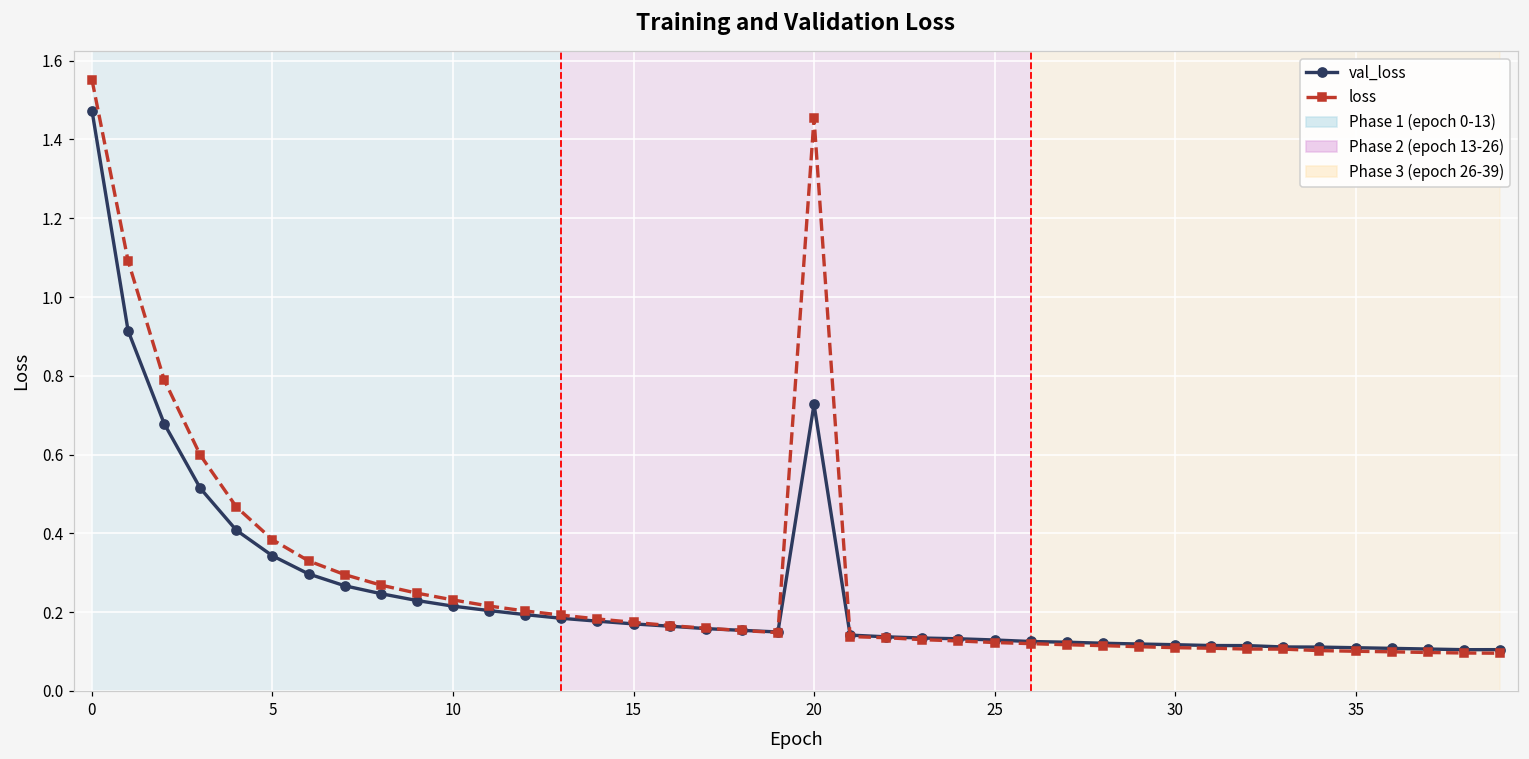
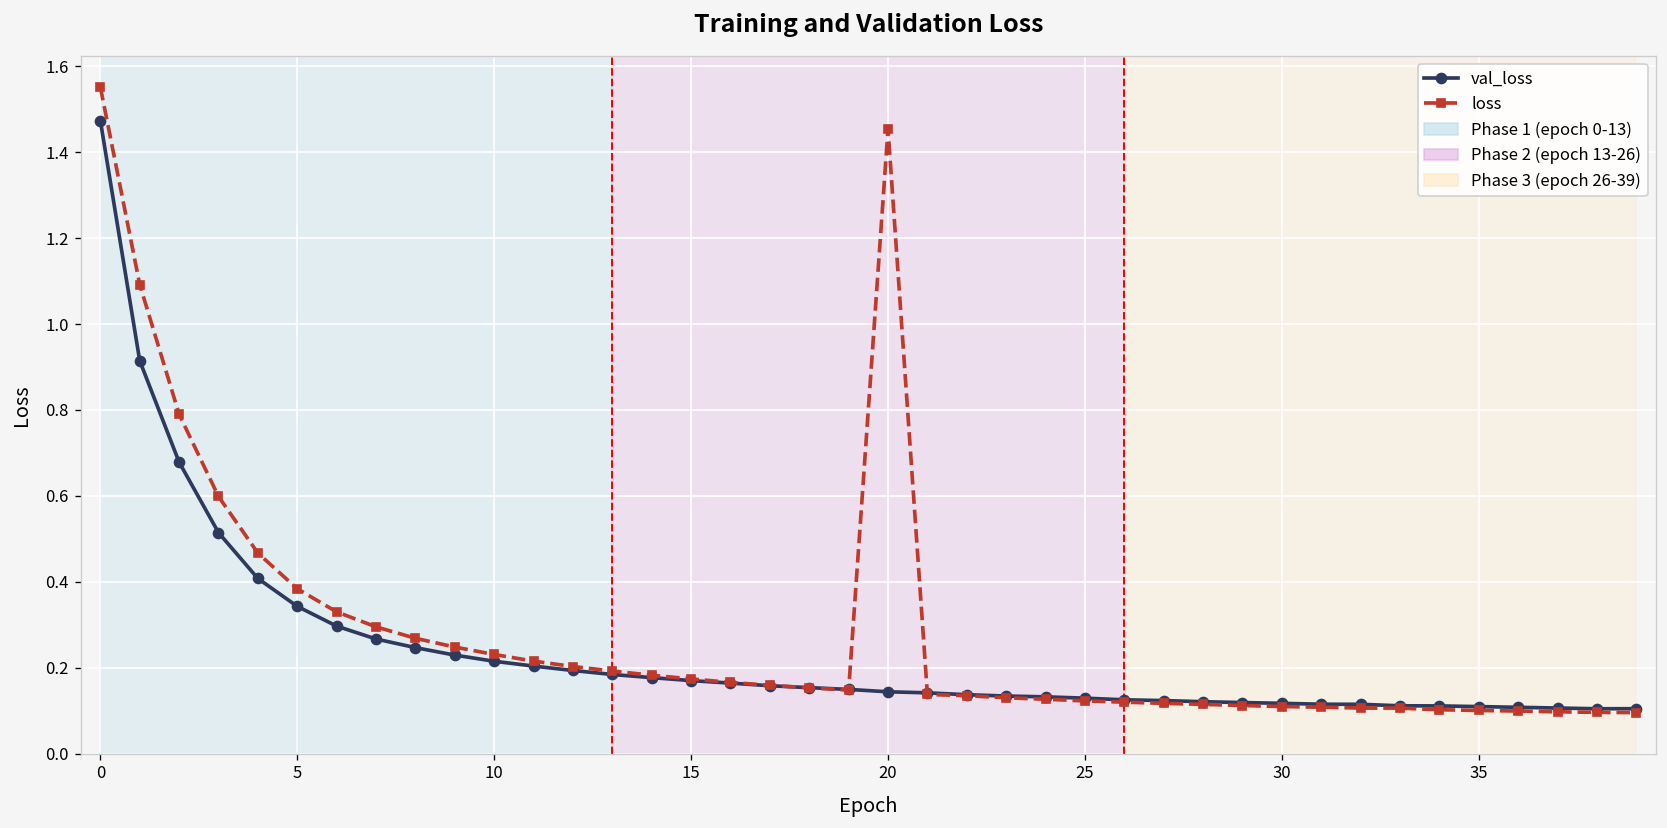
  {
    "val_loss": {
      "0": 1.47,
      "5": 0.34,
      "10": 0.22,
-     "20": 0.73,
+     "20": 0.14,
      "30": 0.12,
      "35": 0.11
    },
    "loss": {
      "0": 1.55,
      "5": 0.38,
      "10": 0.23,
      "20": 1.45,
      "30": 0.11,
      "35": 0.10
    }
  }
